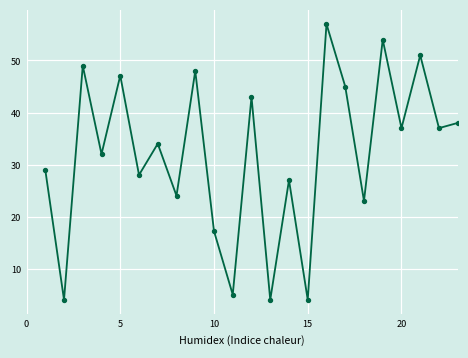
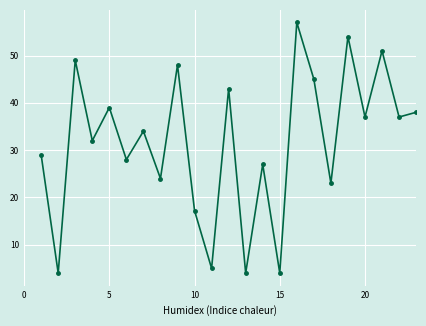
  {
-   "5": 47,
+   "5": 39,
    "10": 17,
    "15": 4,
    "20": 37
  }
